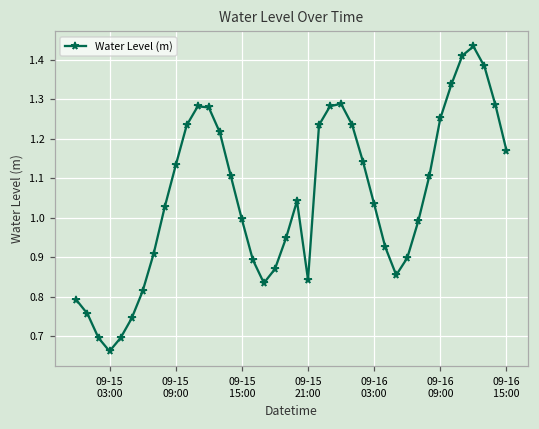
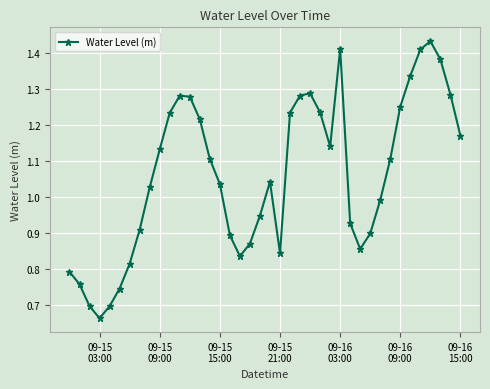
  {
    "09-15 03:00": 0.66,
    "09-15 09:00": 1.13,
-   "09-15 15:00": 1.00,
+   "09-15 15:00": 1.04,
    "09-15 21:00": 0.84,
-   "09-16 03:00": 1.03,
+   "09-16 03:00": 1.41,
    "09-16 09:00": 1.25,
    "09-16 15:00": 1.17
  }
